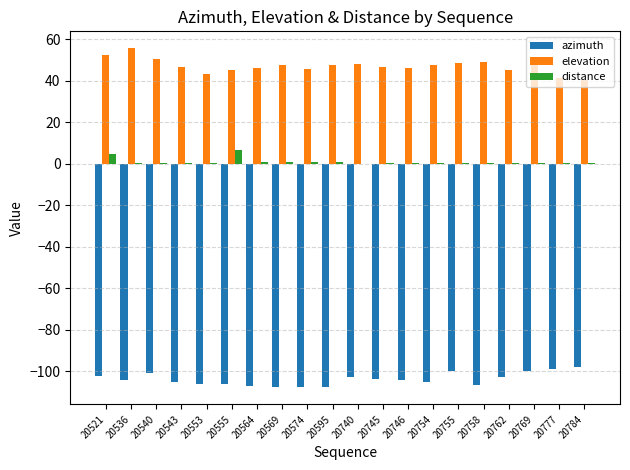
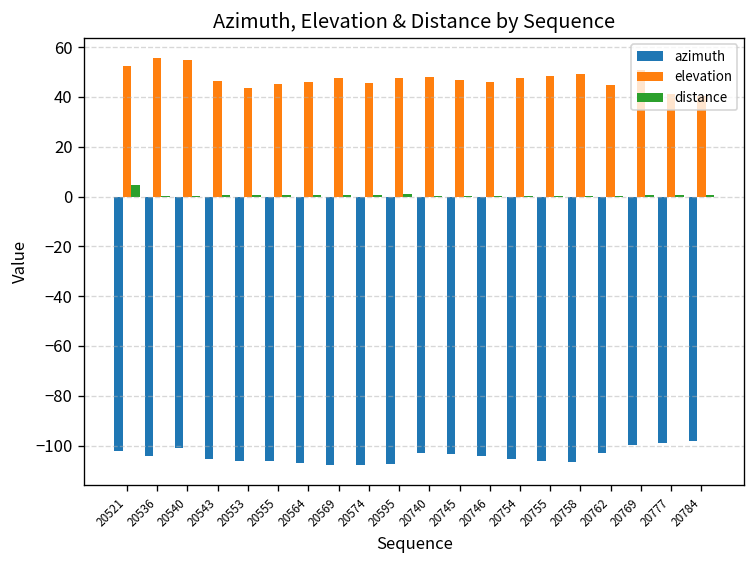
  {
    "azimuth": {
      "20521": -102,
      "20536": -104,
      "20540": -101,
      "20543": -105,
      "20553": -106,
      "20555": -106,
      "20564": -107,
      "20569": -108,
      "20574": -108,
      "20595": -108,
      "20740": -103,
      "20745": -104,
      "20746": -104,
      "20754": -105,
-     "20755": -100,
+     "20755": -106,
      "20758": -107,
      "20762": -103,
      "20769": -100,
      "20777": -99,
      "20784": -98
    },
    "elevation": {
      "20521": 52,
      "20536": 56,
-     "20540": 51,
+     "20540": 55,
      "20543": 46,
      "20553": 43,
      "20555": 45,
      "20564": 46,
      "20569": 47,
      "20574": 46,
      "20595": 47,
      "20740": 48,
      "20745": 47,
      "20746": 46,
      "20754": 47,
      "20755": 48,
      "20758": 49,
      "20762": 45
    },
    "distance": {
      "20521": 5,
-     "20555": 7
+     "20555": 1
    }
  }
